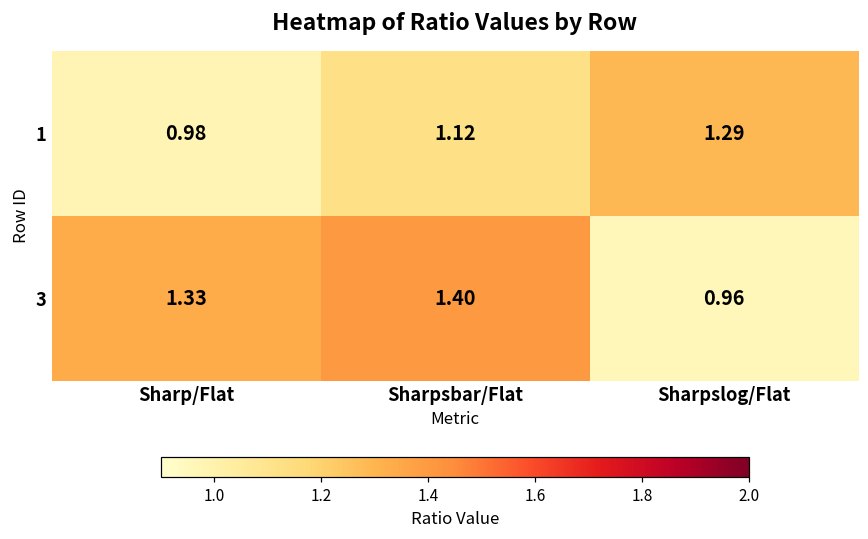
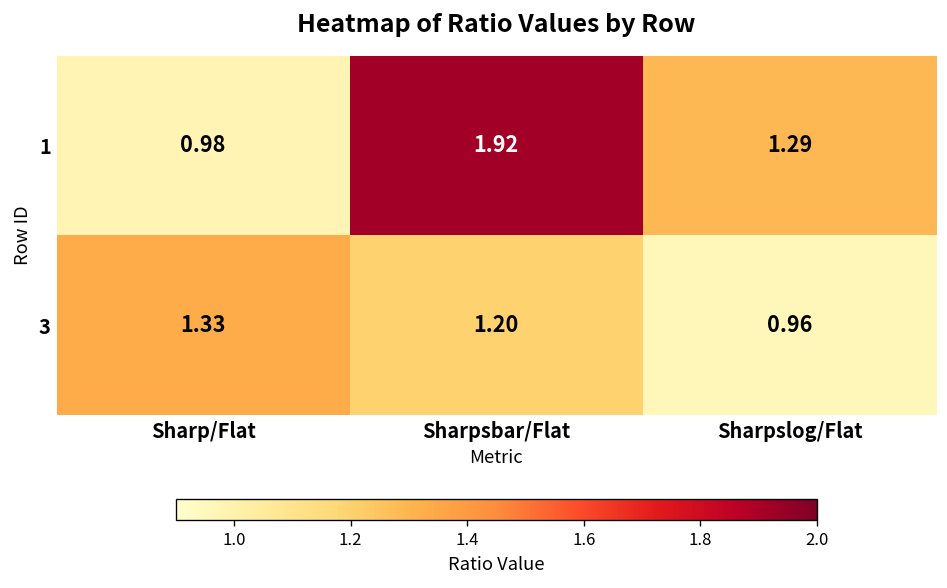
  {
    "1": {
      "Sharp/Flat": 0.98,
-     "Sharpsbar/Flat": 1.12,
+     "Sharpsbar/Flat": 1.92,
      "Sharpslog/Flat": 1.29
    },
    "3": {
      "Sharp/Flat": 1.33,
-     "Sharpsbar/Flat": 1.40,
+     "Sharpsbar/Flat": 1.20,
      "Sharpslog/Flat": 0.96
    }
  }
